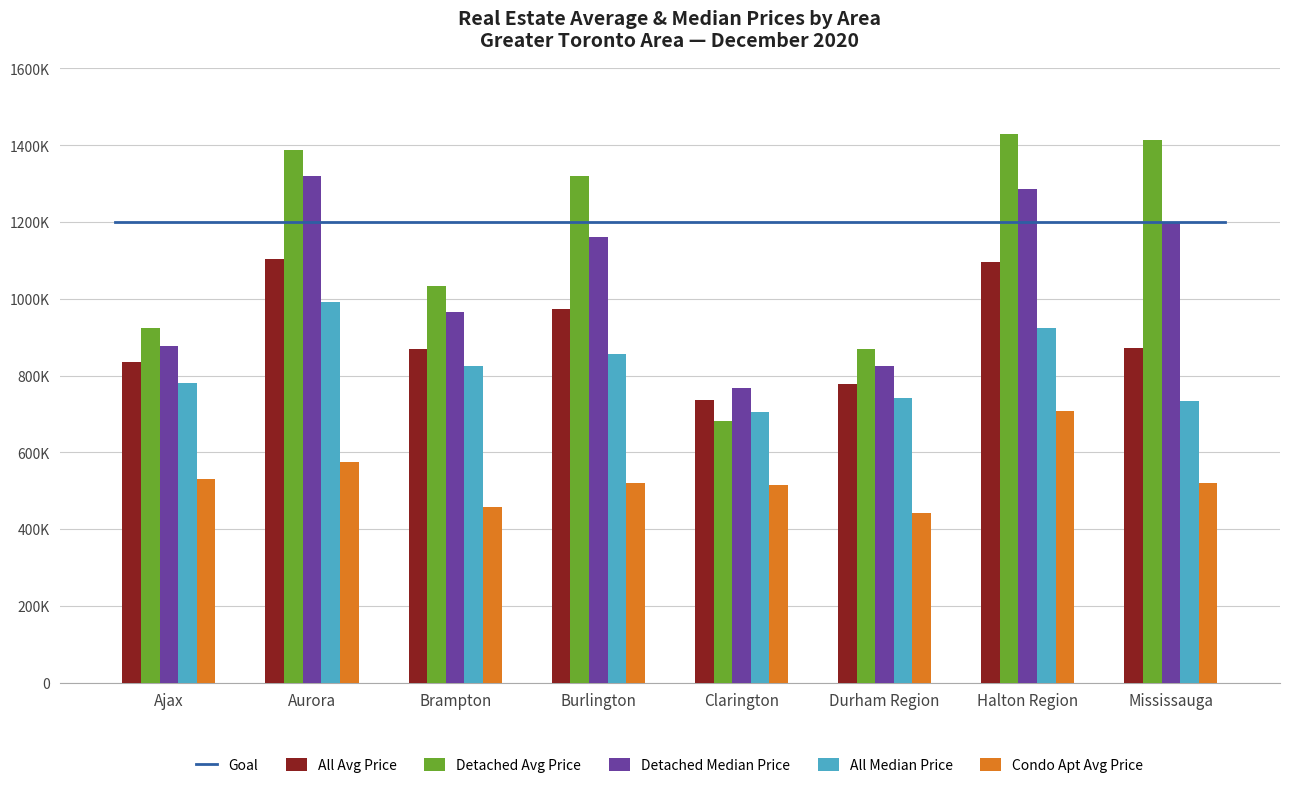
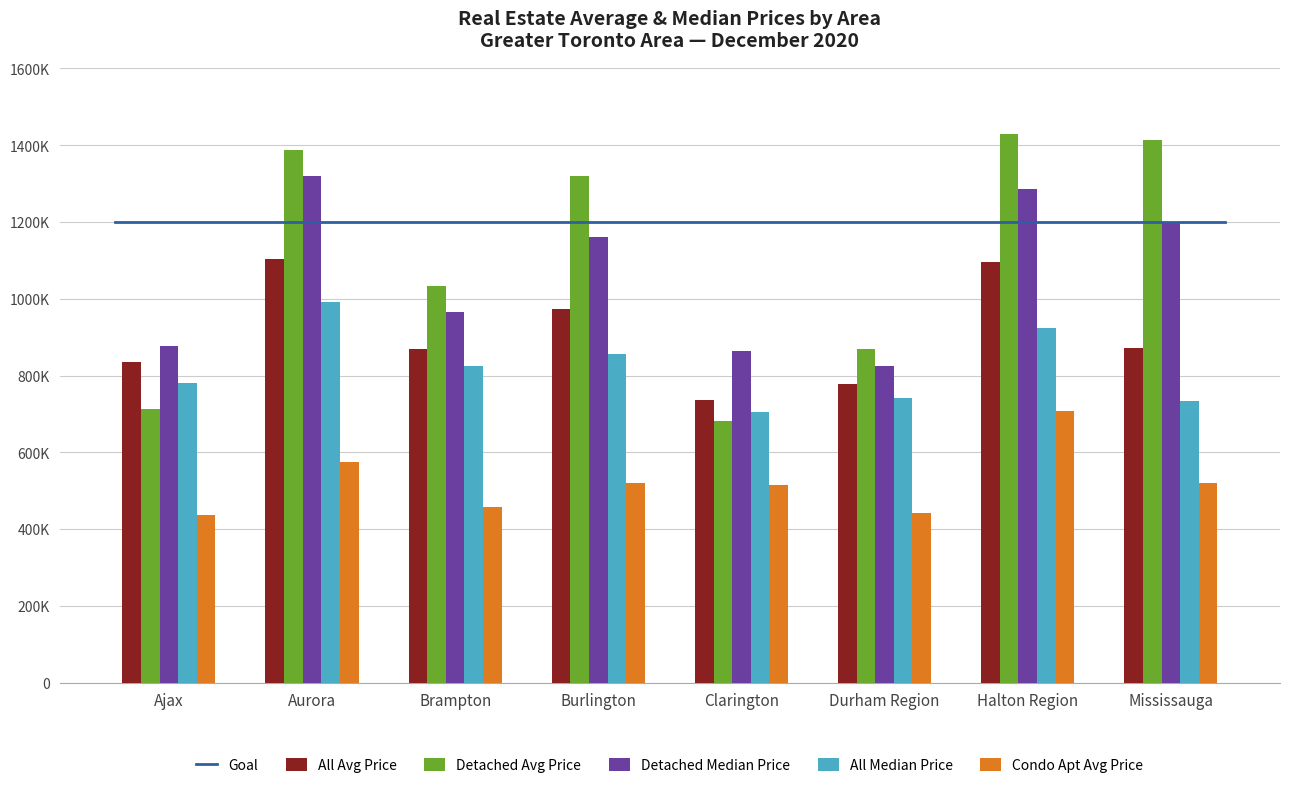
  {
    "All Avg Price": {
      "Ajax": 840000,
      "Aurora": 1100000,
      "Brampton": 870000,
      "Burlington": 970000,
      "Clarington": 740000,
      "Durham Region": 780000,
      "Halton Region": 1100000,
      "Mississauga": 870000
    },
    "Detached Avg Price": {
-     "Ajax": 920000,
+     "Ajax": 710000,
      "Aurora": 1390000,
      "Brampton": 1030000,
      "Burlington": 1320000,
      "Clarington": 680000,
      "Durham Region": 870000,
      "Halton Region": 1430000,
      "Mississauga": 1410000
    },
    "Detached Median Price": {
      "Ajax": 880000,
      "Aurora": 1320000,
      "Brampton": 970000,
      "Burlington": 1160000,
-     "Clarington": 770000,
+     "Clarington": 860000,
      "Durham Region": 830000,
      "Halton Region": 1290000,
      "Mississauga": 1200000
    },
    "All Median Price": {
      "Ajax": 780000,
      "Aurora": 990000,
      "Brampton": 830000,
      "Burlington": 860000,
      "Clarington": 710000,
      "Durham Region": 740000,
      "Halton Region": 930000,
      "Mississauga": 740000
    },
    "Condo Apt Avg Price": {
-     "Ajax": 530000,
+     "Ajax": 440000,
      "Aurora": 570000,
      "Brampton": 460000,
      "Burlington": 520000,
      "Clarington": 510000,
      "Durham Region": 440000,
      "Halton Region": 710000,
      "Mississauga": 520000
    }
  }
